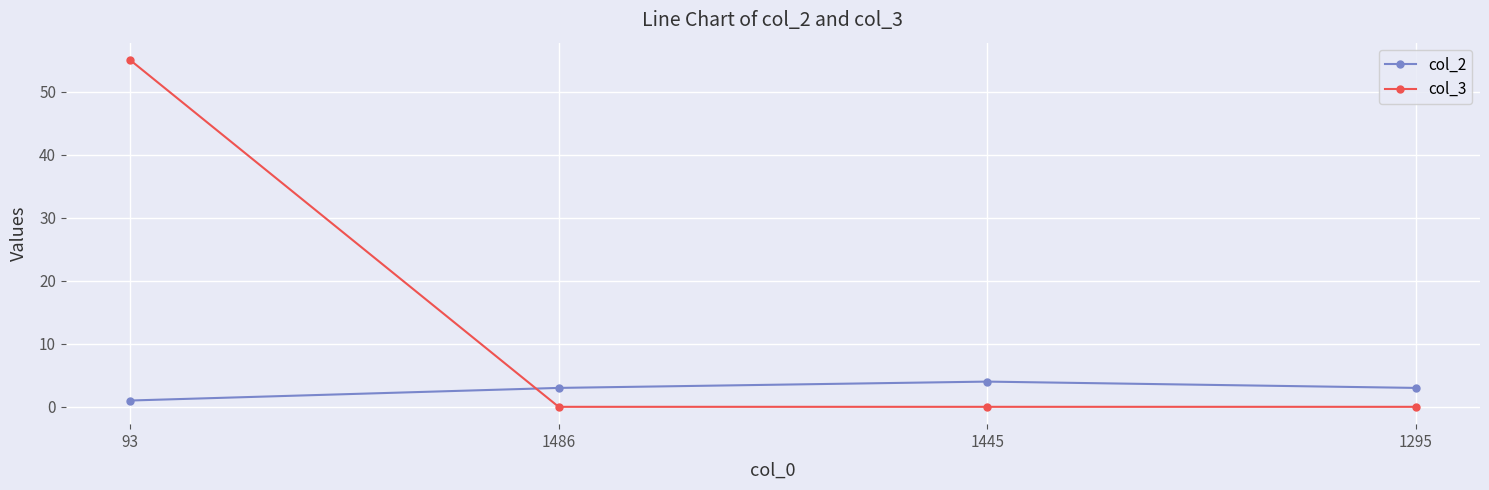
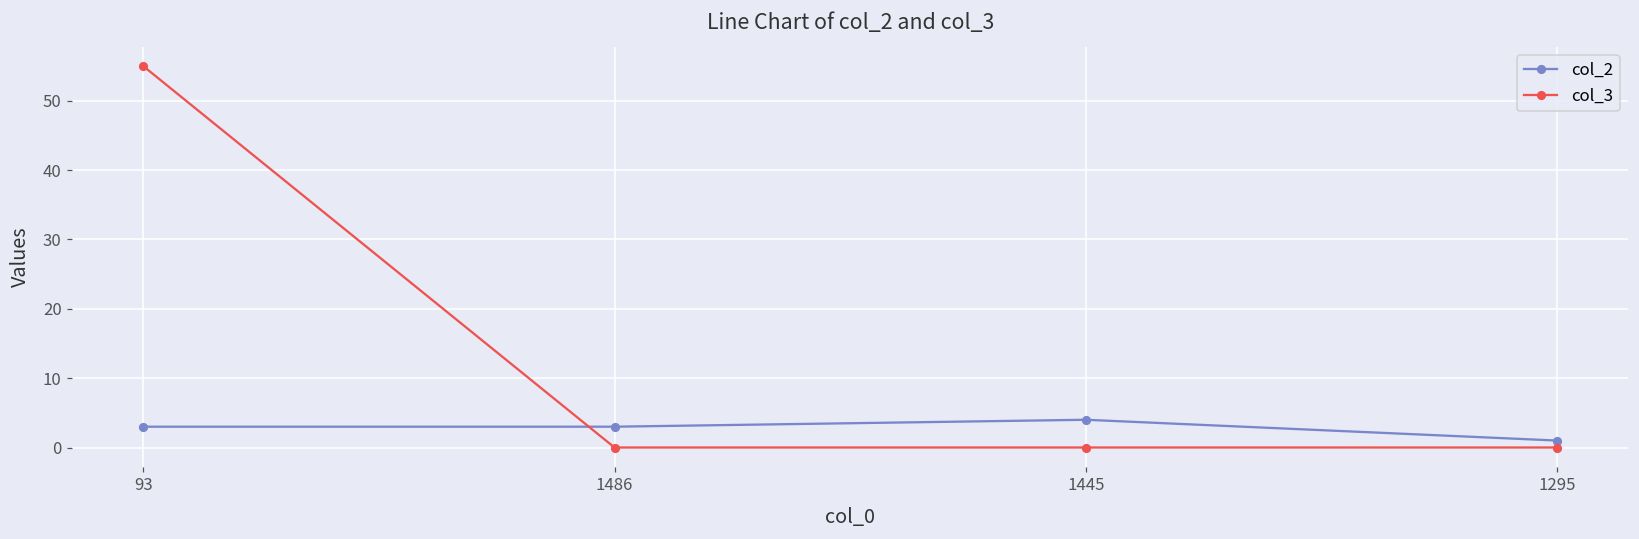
  {
    "col_2": {
-     "93": 1,
+     "93": 3,
      "1486": 3,
      "1445": 4,
-     "1295": 3
+     "1295": 1
    },
    "col_3": {
      "93": 55,
      "1486": 0,
      "1445": 0,
      "1295": 0
    }
  }
